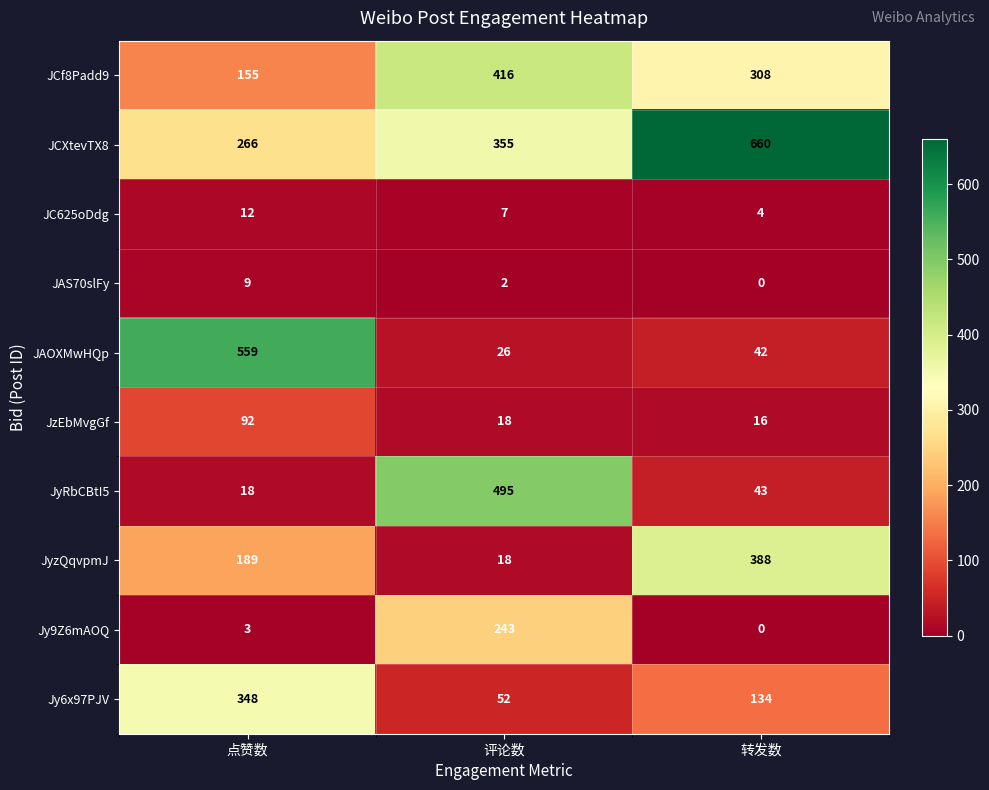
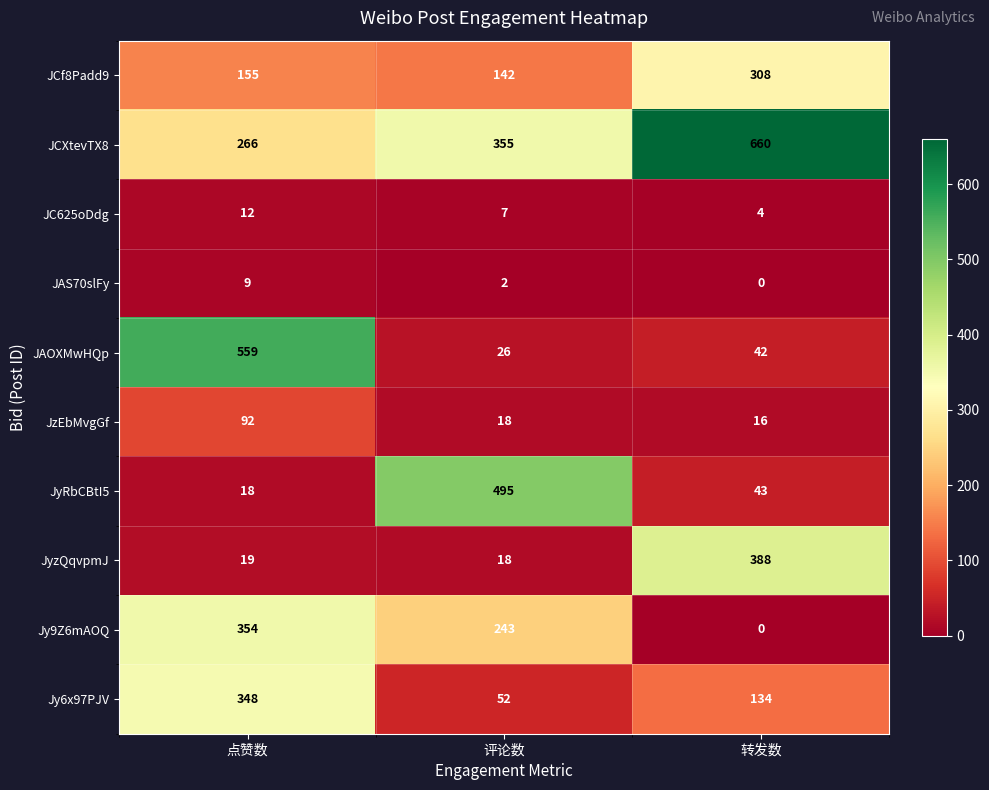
  {
    "JCf8Padd9": {
      "点赞数": 155,
-     "评论数": 416,
+     "评论数": 142,
      "转发数": 308
    },
    "JCXtevTX8": {
      "点赞数": 266,
      "评论数": 355,
      "转发数": 660
    },
    "JC625oDdg": {
      "点赞数": 12,
      "评论数": 7,
      "转发数": 4
    },
    "JAS70slFy": {
      "点赞数": 9,
      "评论数": 2,
      "转发数": 0
    },
    "JAOXMwHQp": {
      "点赞数": 559,
      "评论数": 26,
      "转发数": 42
    },
    "JzEbMvgGf": {
      "点赞数": 92,
      "评论数": 18,
      "转发数": 16
    },
    "JyRbCBtI5": {
      "点赞数": 18,
      "评论数": 495,
      "转发数": 43
    },
    "JyzQqvpmJ": {
-     "点赞数": 189,
+     "点赞数": 19,
      "评论数": 18,
      "转发数": 388
    },
    "Jy9Z6mAOQ": {
-     "点赞数": 3,
+     "点赞数": 354,
      "评论数": 243,
      "转发数": 0
    },
    "Jy6x97PJV": {
      "点赞数": 348,
      "评论数": 52,
      "转发数": 134
    }
  }
